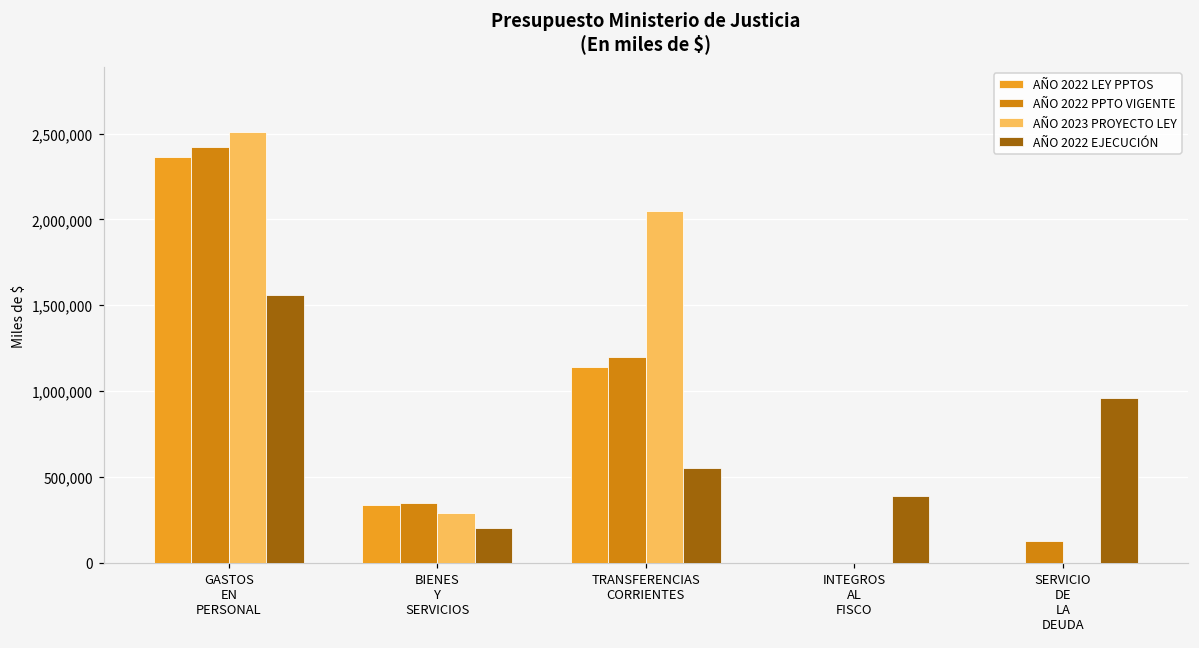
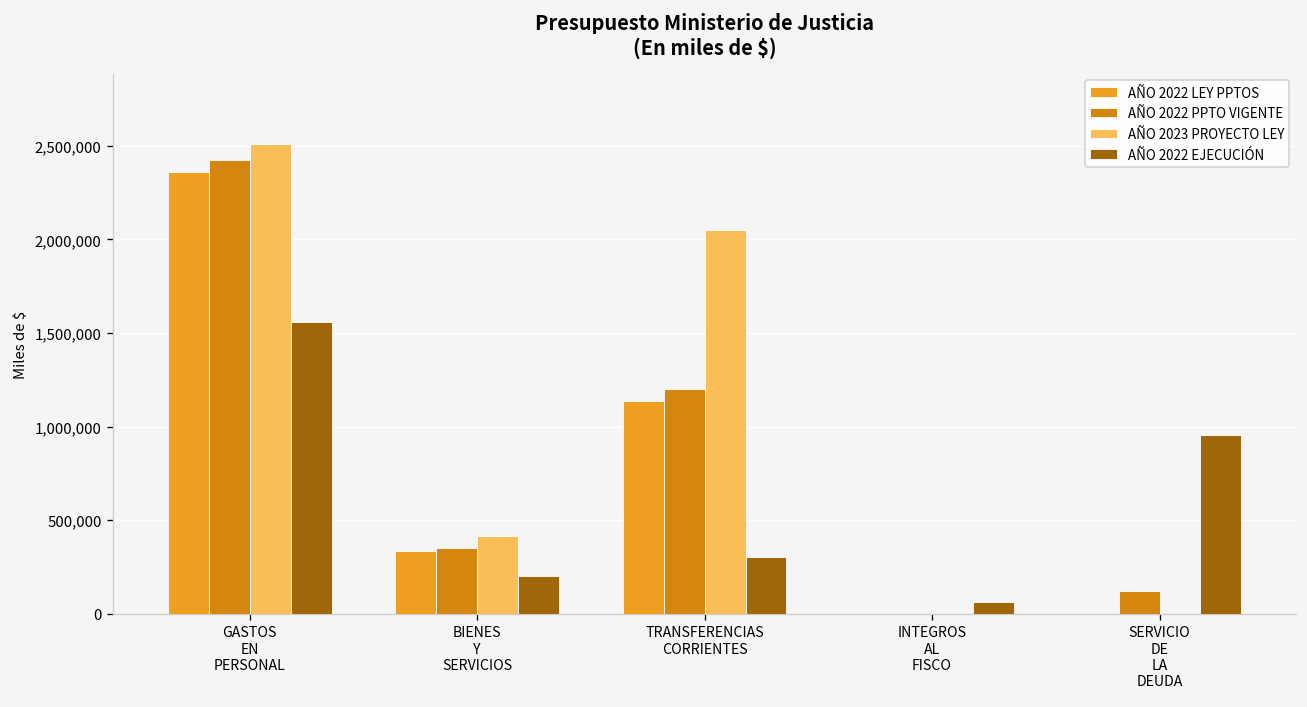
  {
    "AÑO 2023 PROYECTO LEY": {
      "GASTOS EN PERSONAL": "2,510,000",
-     "BIENES Y SERVICIOS": "290,000",
+     "BIENES Y SERVICIOS": "420,000",
      "TRANSFERENCIAS CORRIENTES": "2,050,000"
    },
    "AÑO 2022 EJECUCIÓN": {
      "GASTOS EN PERSONAL": "1,560,000",
      "BIENES Y SERVICIOS": "200,000",
-     "TRANSFERENCIAS CORRIENTES": "550,000",
-     "INTEGROS AL FISCO": "390,000",
+     "TRANSFERENCIAS CORRIENTES": "300,000",
+     "INTEGROS AL FISCO": "60,000",
      "SERVICIO DE LA DEUDA": "960,000"
    }
  }
